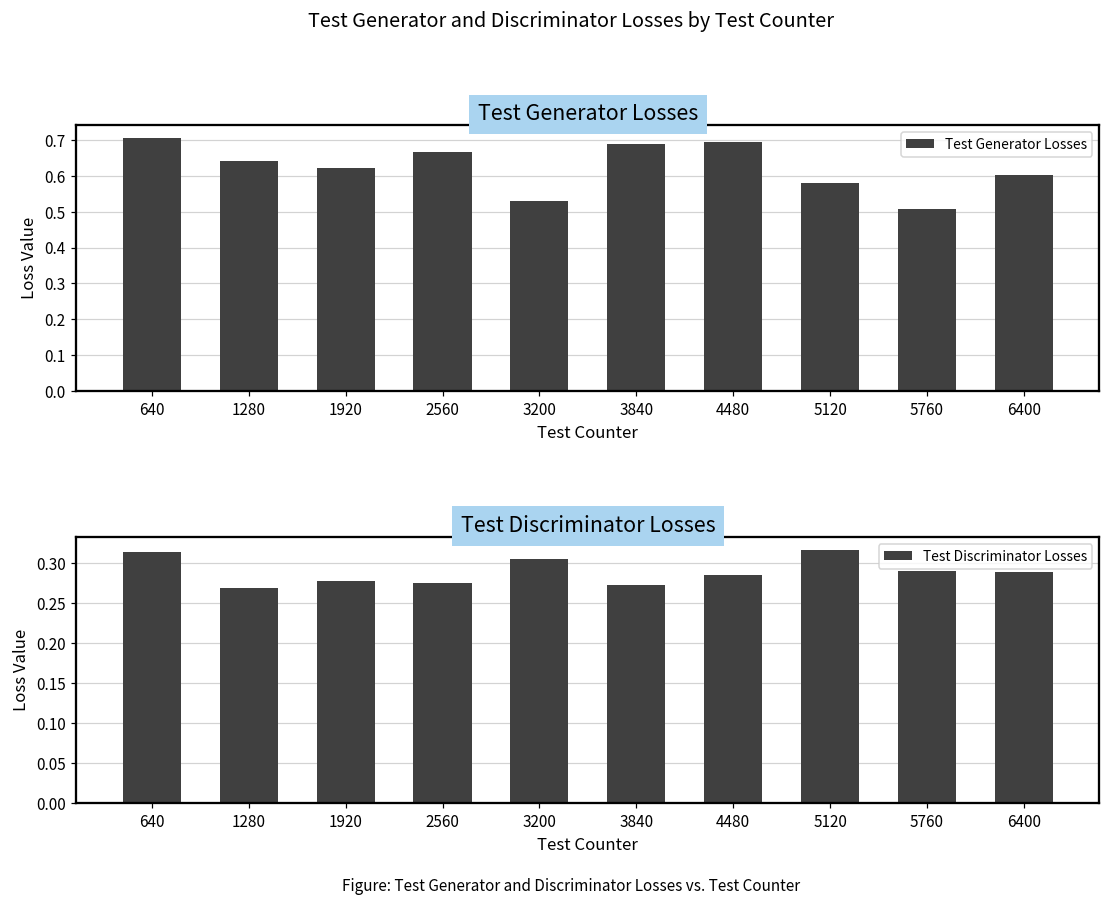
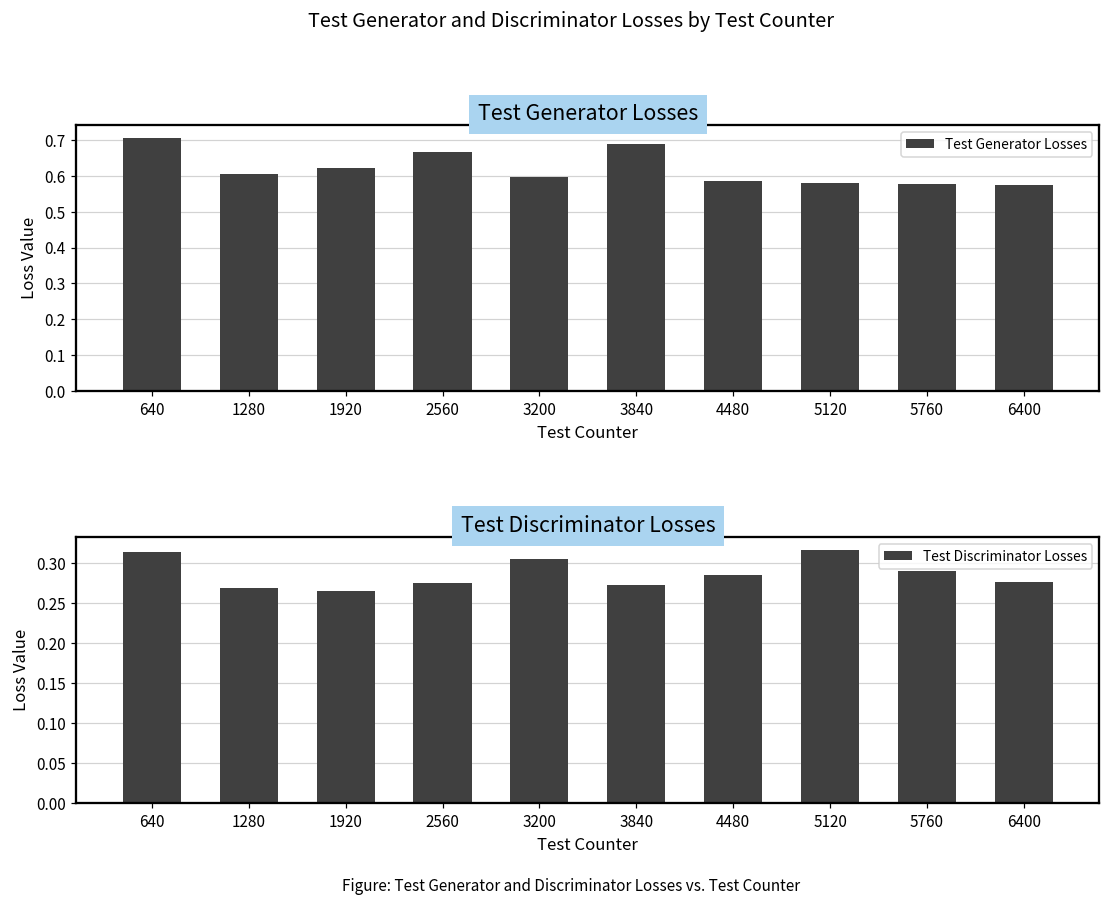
  {
    "Test Generator Losses": {
      "640": 0.71,
-     "1280": 0.64,
+     "1280": 0.61,
      "1920": 0.62,
      "2560": 0.67,
-     "3200": 0.53,
+     "3200": 0.60,
      "3840": 0.69,
-     "4480": 0.70,
+     "4480": 0.59,
      "5120": 0.58,
-     "5760": 0.51,
-     "6400": 0.60
+     "5760": 0.58,
+     "6400": 0.57
    },
    "Test Discriminator Losses": {
      "640": 0.31,
      "1280": 0.27,
-     "1920": 0.28,
+     "1920": 0.27,
      "2560": 0.27,
      "3200": 0.31,
      "3840": 0.27,
      "4480": 0.28,
      "5120": 0.32,
      "5760": 0.29,
-     "6400": 0.29
+     "6400": 0.28
    }
  }
